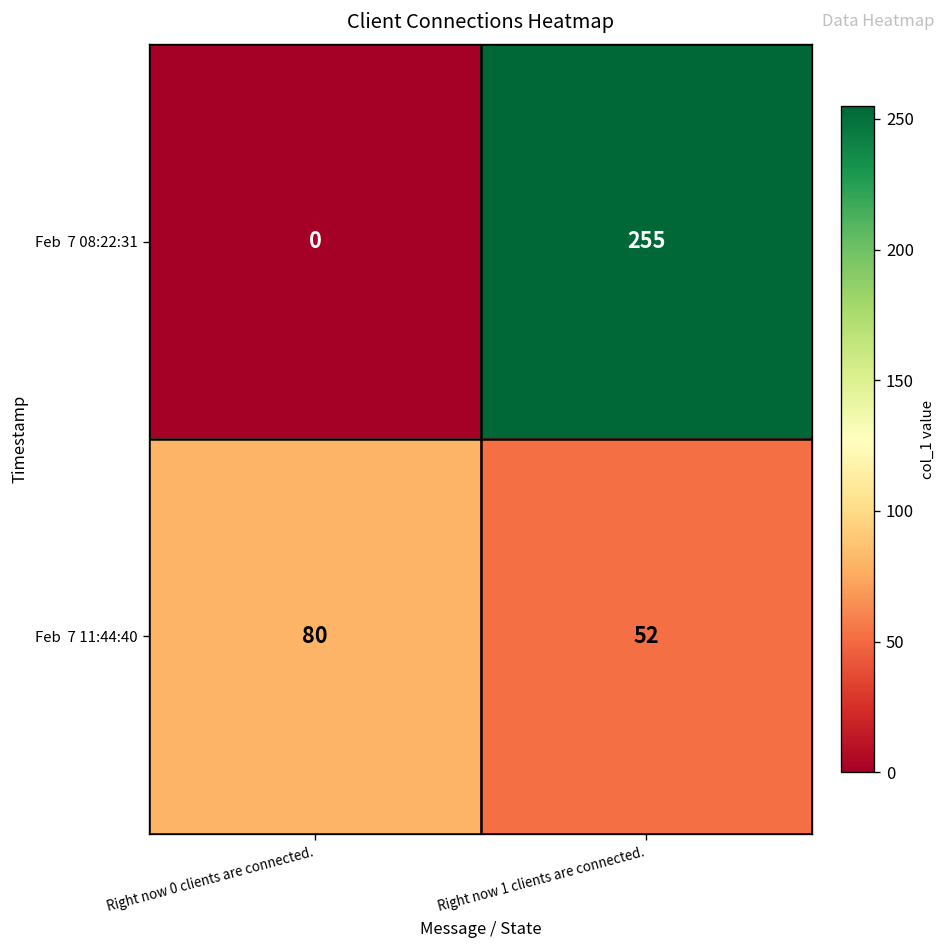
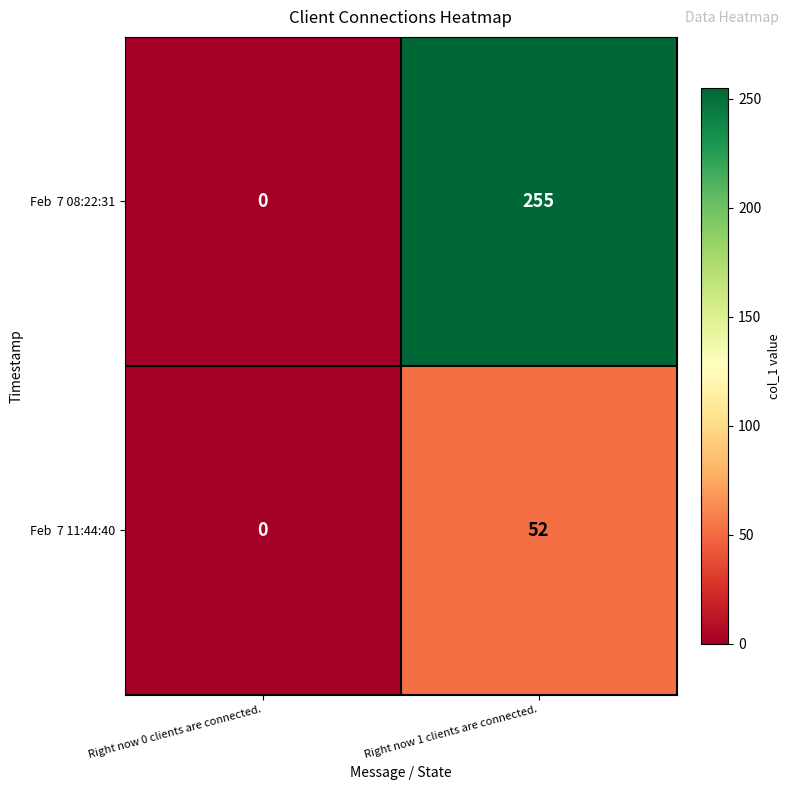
  {
    "Feb 7 08:22:31": {
      "Right now 0 clients are connected.": 0,
      "Right now 1 clients are connected.": 255
    },
    "Feb 7 11:44:40": {
-     "Right now 0 clients are connected.": 80,
+     "Right now 0 clients are connected.": 0,
      "Right now 1 clients are connected.": 52
    }
  }
